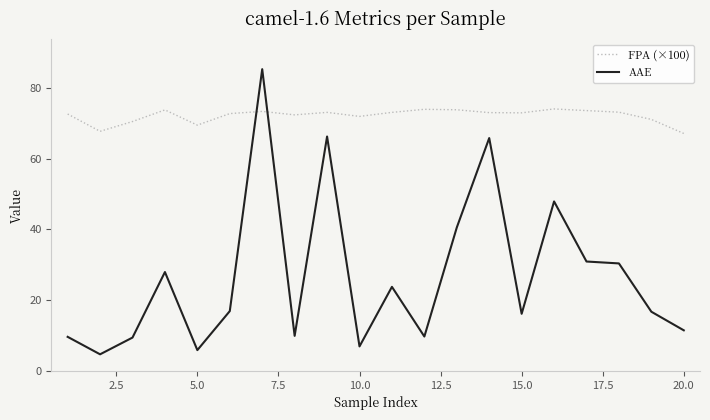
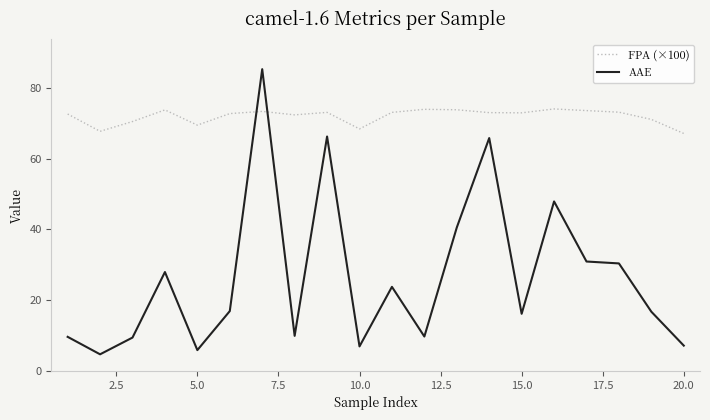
  {
    "FPA (×100)": {
      "5.0": 69,
-     "10.0": 72,
+     "10.0": 68,
      "15.0": 73,
      "20.0": 67
    },
    "AAE": {
      "5.0": 6,
      "10.0": 7,
      "15.0": 16,
-     "20.0": 11
+     "20.0": 7
    }
  }
